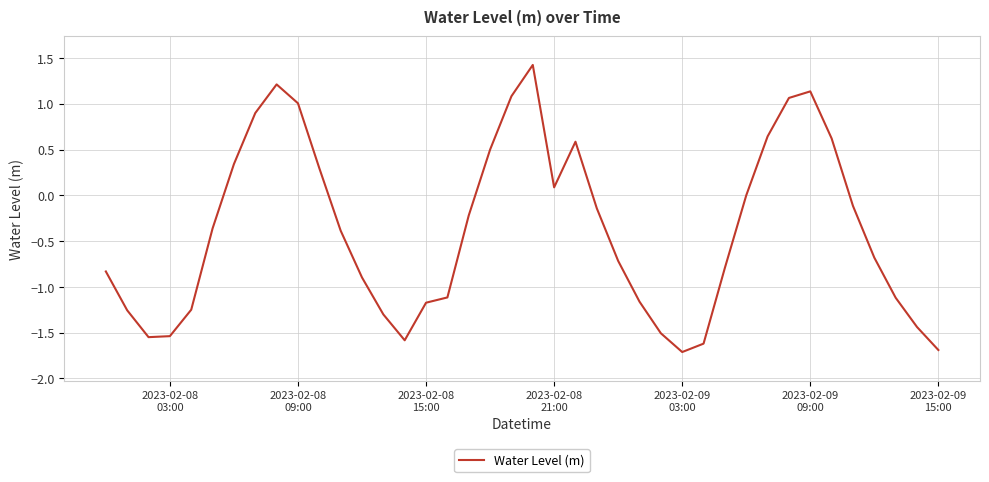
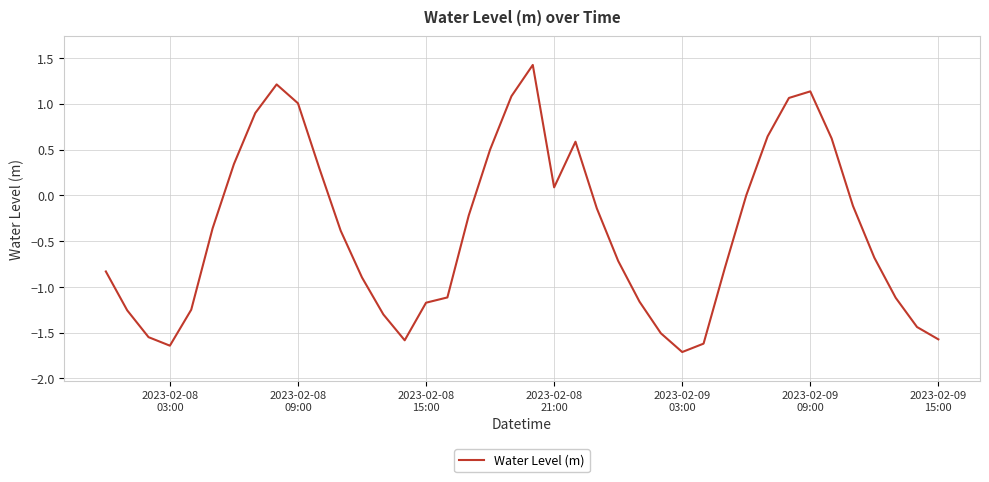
  {
-   "2023-02-08 03:00": -1.5,
+   "2023-02-08 03:00": -1.6,
    "2023-02-08 09:00": 1.0,
    "2023-02-08 15:00": -1.2,
    "2023-02-08 21:00": 0.1,
    "2023-02-09 03:00": -1.7,
    "2023-02-09 09:00": 1.1,
-   "2023-02-09 15:00": -1.7
+   "2023-02-09 15:00": -1.6
  }
